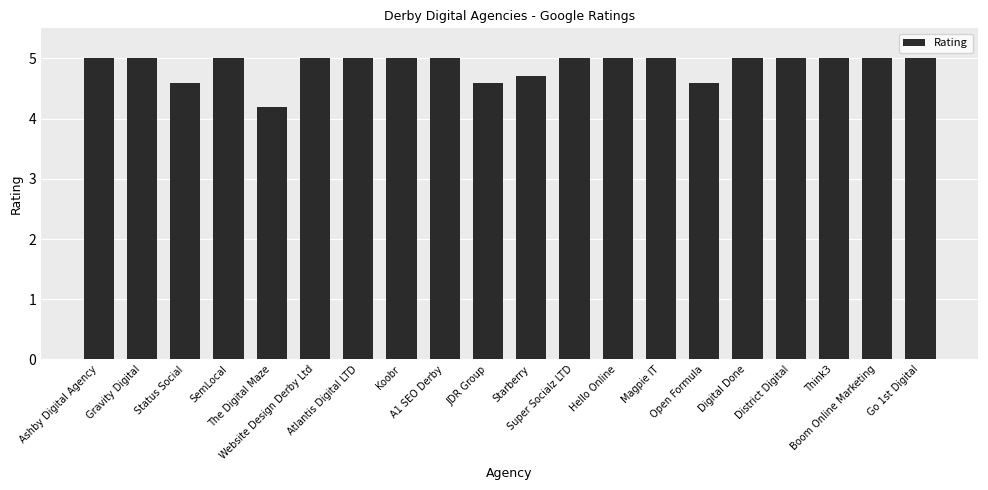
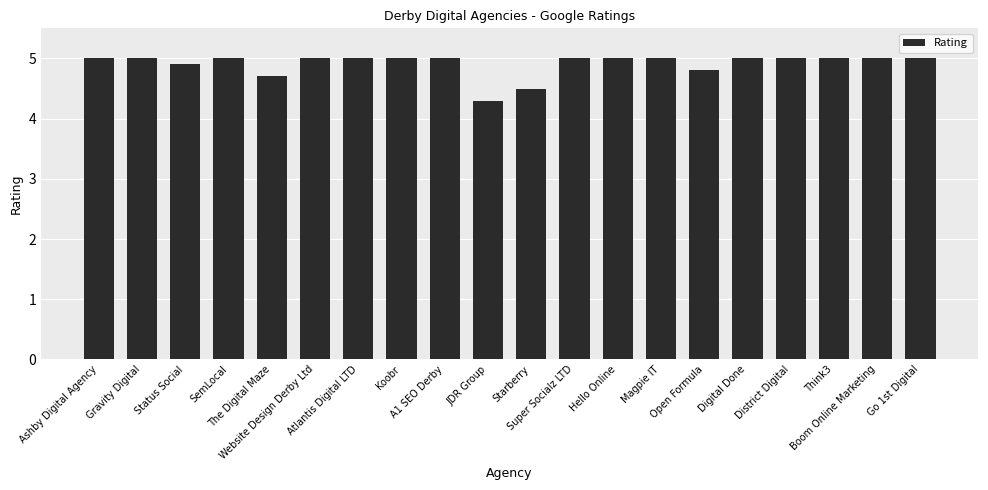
  {
    "Ashby Digital Agency": 5.0,
    "Gravity Digital": 5.0,
-   "Status Social": 4.6,
+   "Status Social": 4.9,
    "SemLocal": 5.0,
-   "The Digital Maze": 4.2,
+   "The Digital Maze": 4.7,
    "Website Design Derby Ltd": 5.0,
    "Atlantis Digital LTD": 5.0,
    "Koobr": 5.0,
    "A1 SEO Derby": 5.0,
-   "JDR Group": 4.6,
-   "Starberry": 4.7,
+   "JDR Group": 4.3,
+   "Starberry": 4.5,
    "Super Socialz LTD": 5.0,
    "Hello Online": 5.0,
    "Magpie IT": 5.0,
-   "Open Formula": 4.6,
+   "Open Formula": 4.8,
    "Digital Done": 5.0,
    "District Digital": 5.0,
    "Think3": 5.0,
    "Boom Online Marketing": 5.0,
    "Go 1st Digital": 5.0
  }
